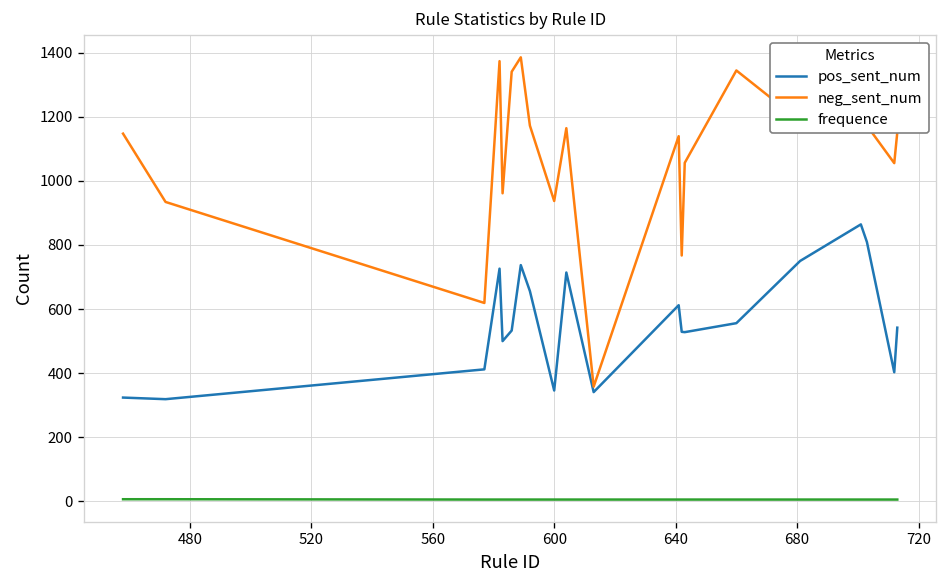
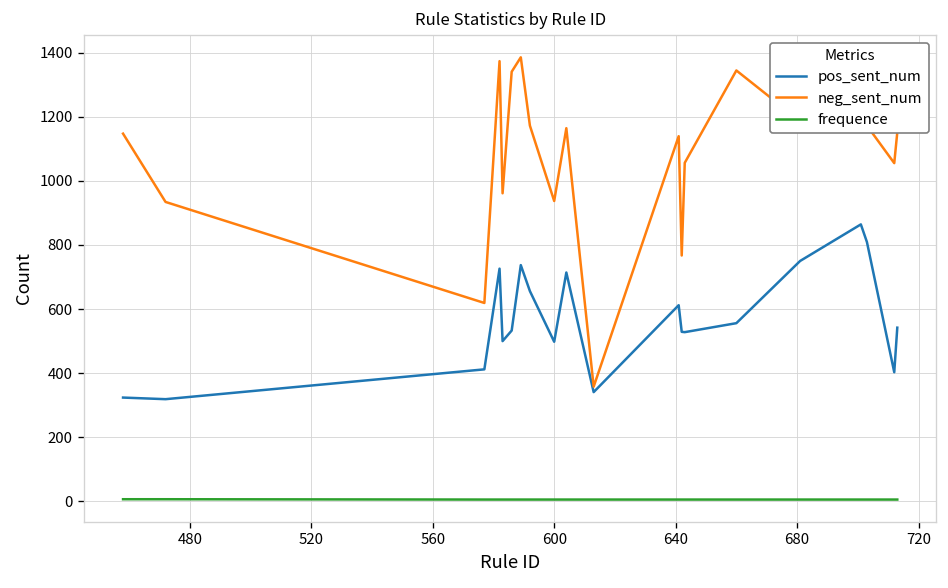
  {
    "pos_sent_num": {
-     "600": 350
+     "600": 500
    },
    "neg_sent_num": {
      "600": 940
    },
    "frequence": {
      "600": 10
    }
  }
